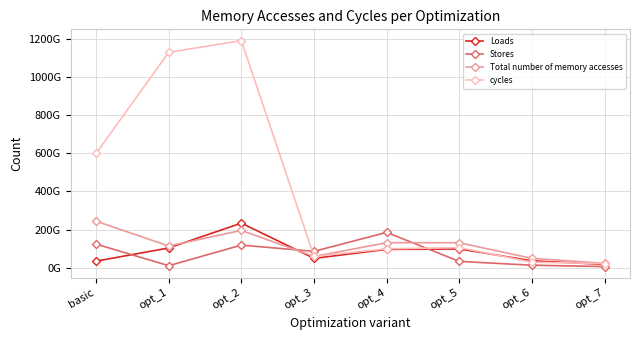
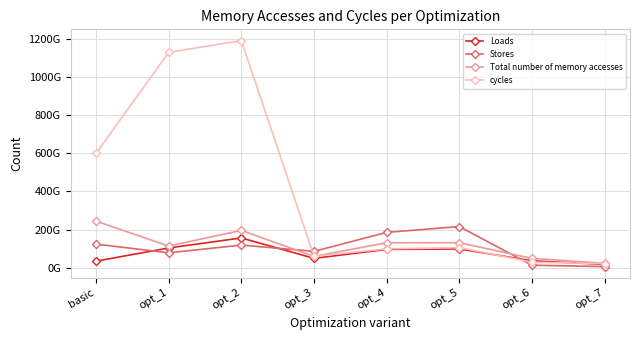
  {
    "Loads": {
      "basic": 30000000000,
-     "opt_2": 230000000000
+     "opt_2": 160000000000
    },
    "Stores": {
      "basic": 120000000000,
-     "opt_1": 10000000000,
+     "opt_1": 80000000000,
      "opt_2": 120000000000,
      "opt_3": 90000000000,
      "opt_4": 190000000000,
-     "opt_5": 30000000000,
+     "opt_5": 220000000000,
      "opt_6": 10000000000
    }
  }
